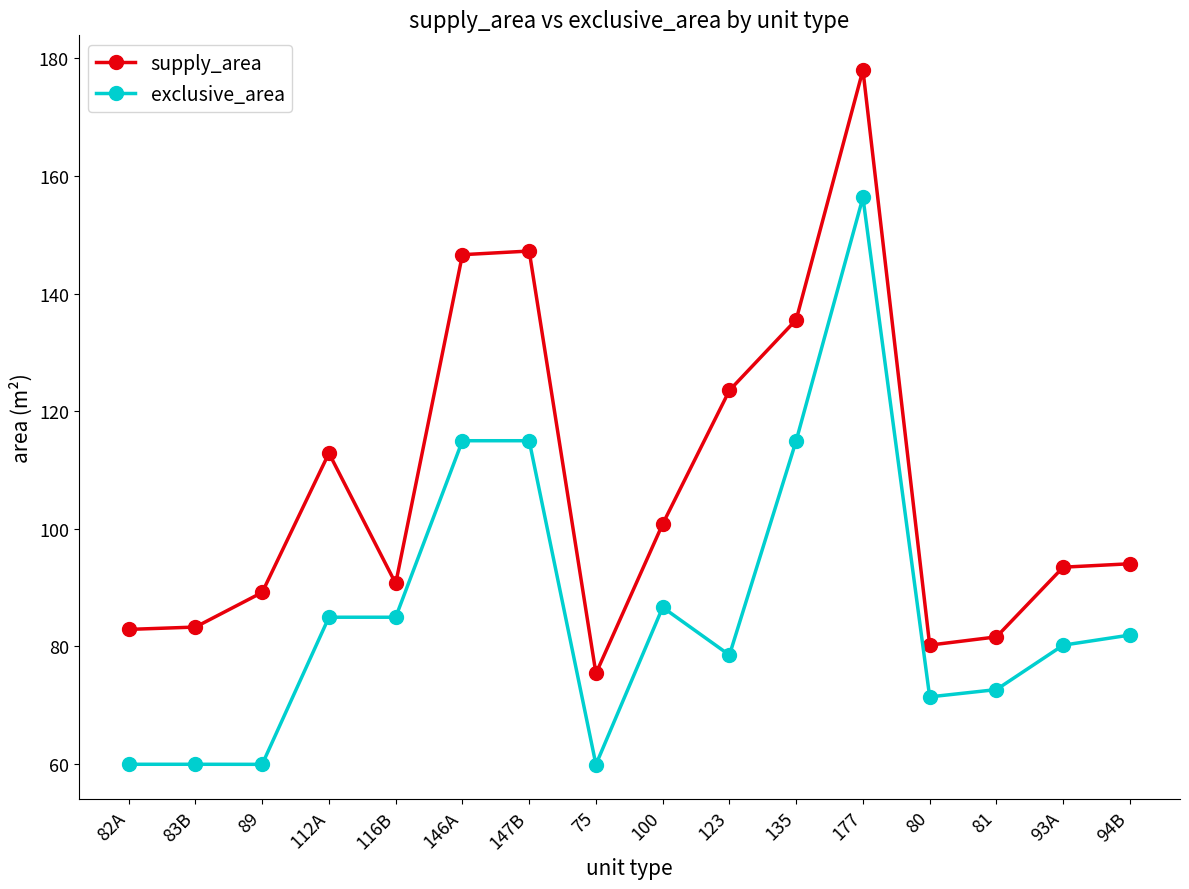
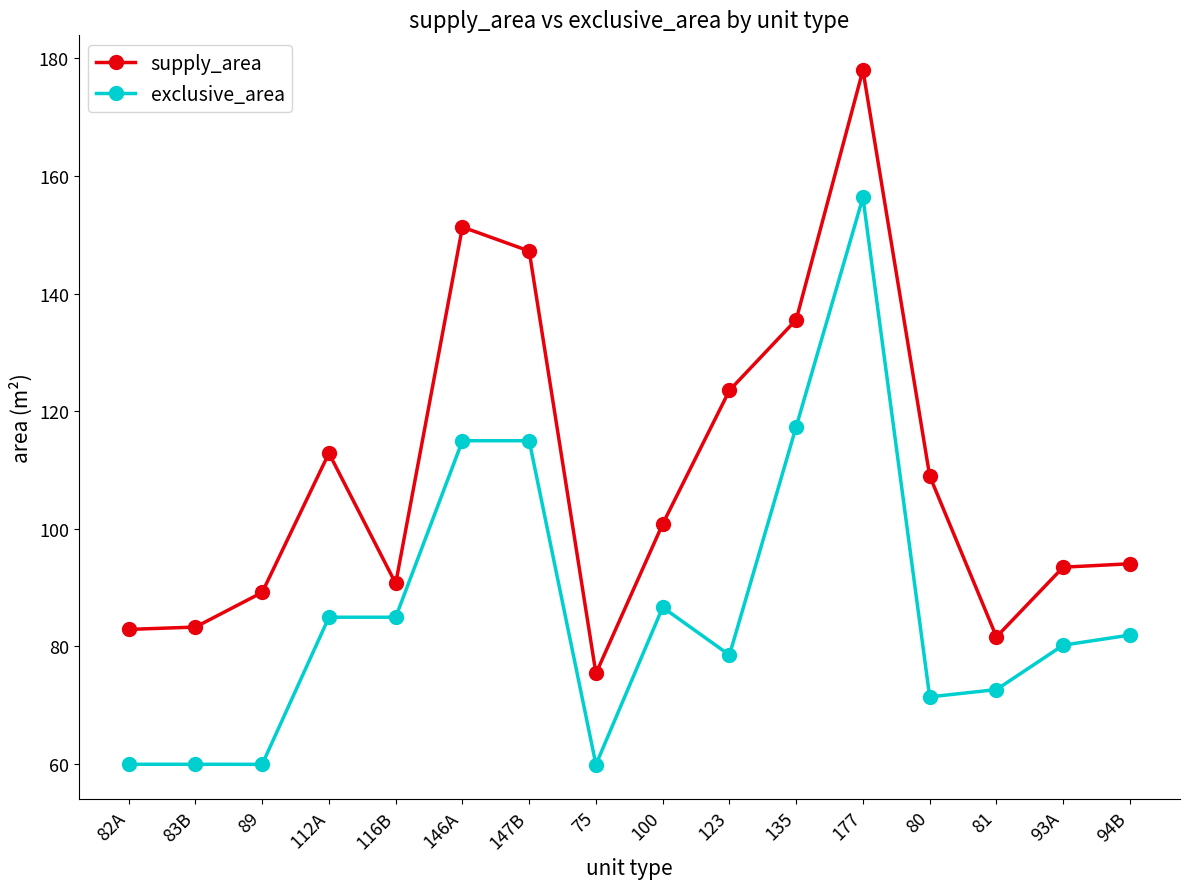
  {
    "supply_area": {
      "82A": 83,
      "83B": 83,
      "89": 89,
      "112A": 113,
      "116B": 91,
-     "146A": 147,
+     "146A": 151,
      "147B": 147,
      "75": 75,
      "100": 101,
      "123": 124,
      "135": 136,
      "177": 178,
-     "80": 80,
+     "80": 109,
      "81": 82,
      "93A": 93,
      "94B": 94
    },
    "exclusive_area": {
      "82A": 60,
      "83B": 60,
      "89": 60,
      "112A": 85,
      "116B": 85,
      "146A": 115,
      "147B": 115,
      "75": 60,
      "100": 87,
      "123": 79,
-     "135": 115,
+     "135": 117,
      "177": 156,
      "80": 71,
      "81": 73,
      "93A": 80,
      "94B": 82
    }
  }
